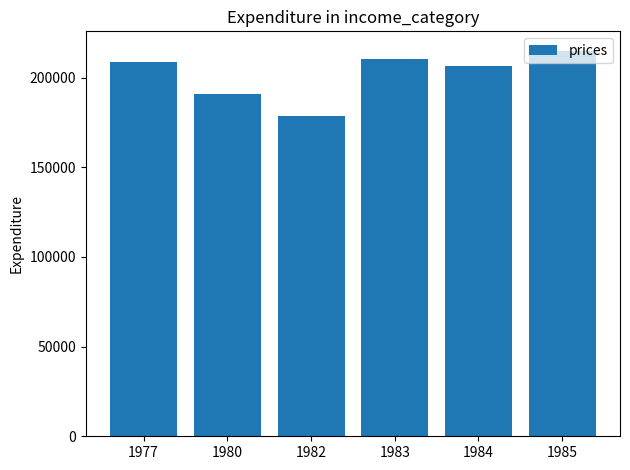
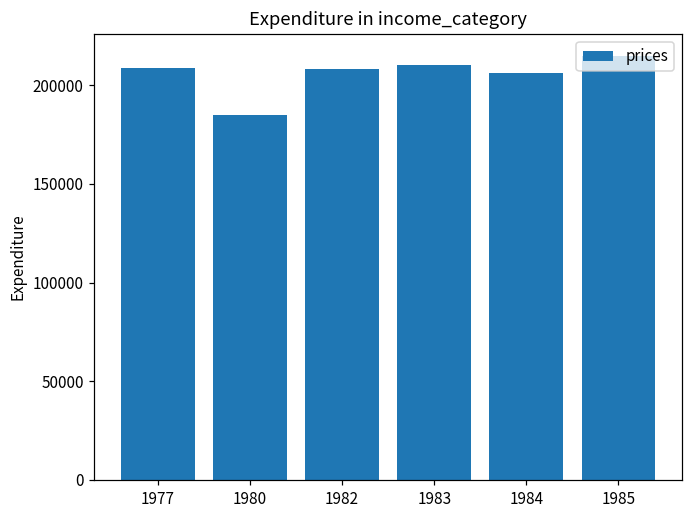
  {
    "1977": 209000,
-   "1980": 191000,
-   "1982": 179000,
+   "1980": 185000,
+   "1982": 208000,
    "1983": 210000,
    "1984": 206000
  }
